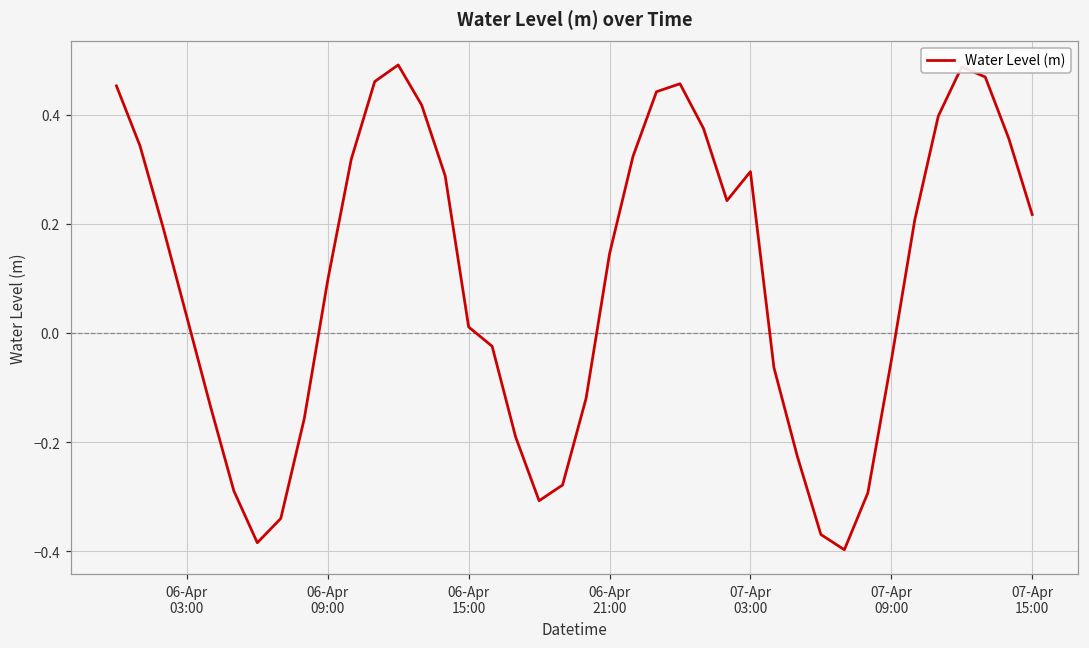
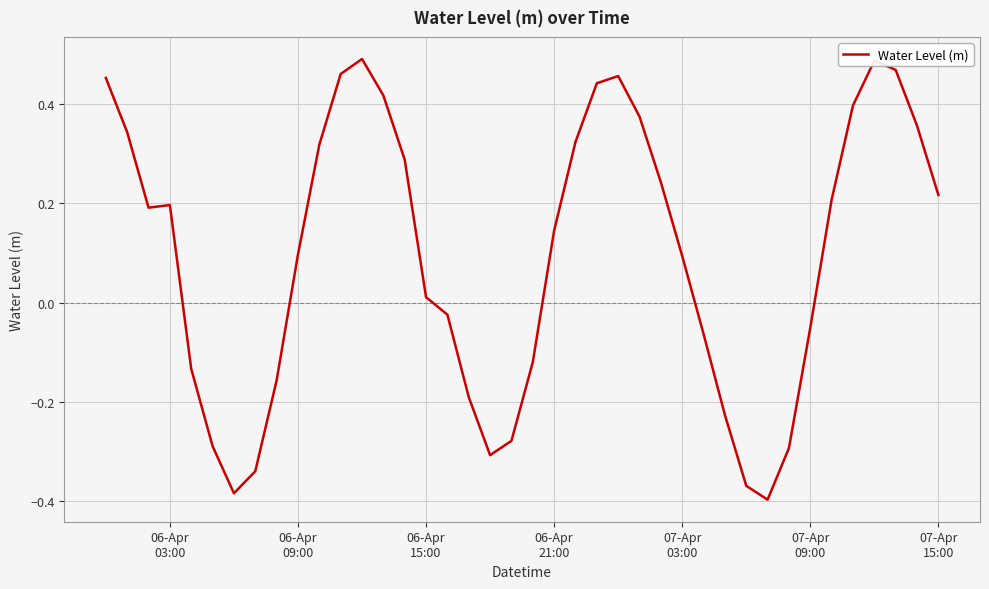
  {
-   "06-Apr 03:00": 0.03,
+   "06-Apr 03:00": 0.20,
    "06-Apr 09:00": 0.10,
    "06-Apr 15:00": 0.01,
    "06-Apr 21:00": 0.15,
-   "07-Apr 03:00": 0.30,
+   "07-Apr 03:00": 0.09,
    "07-Apr 09:00": -0.05,
    "07-Apr 15:00": 0.22
  }
